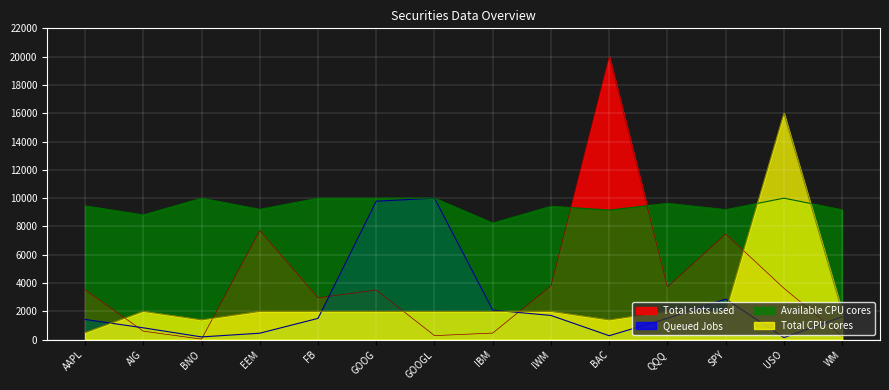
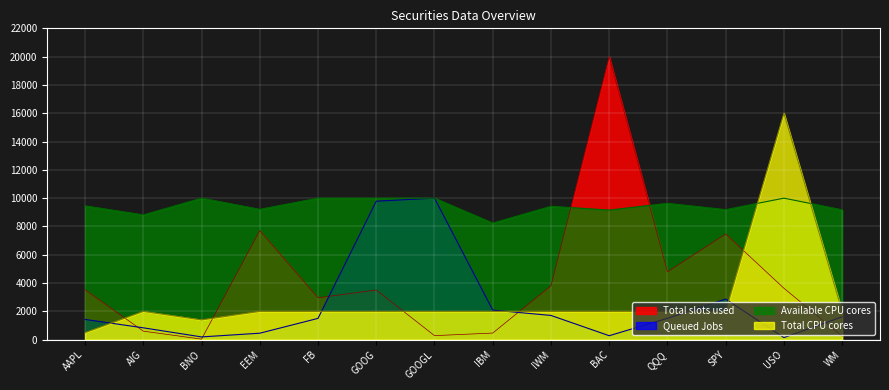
  {
    "Total slots used": {
      "AAPL": 3500,
      "AIG": 600,
      "EEM": 7700,
      "FB": 3000,
      "GOOG": 3500,
      "GOOGL": 300,
      "IBM": 500,
      "IWM": 3800,
      "BAC": 20000,
-     "QQQ": 3700,
+     "QQQ": 4800,
      "SPY": 7500,
      "USO": 3600,
      "WM": 200
    },
    "Queued Jobs": {
      "AAPL": 1400,
      "AIG": 800,
      "EEM": 500,
      "FB": 1500,
      "GOOG": 9800,
      "IWM": 1700,
      "BAC": 300,
      "SPY": 2900,
      "USO": 100
    },
    "Available CPU cores": {
      "AAPL": 9500,
      "AIG": 8800,
      "BNO": 10000,
      "EEM": 9200,
      "FB": 10000,
      "GOOG": 10000,
      "IBM": 8200,
      "IWM": 9400,
      "BAC": 9200,
      "QQQ": 9600,
      "SPY": 9200,
      "USO": 10000,
      "WM": 9200
    },
    "Total CPU cores": {
      "AAPL": 500,
      "AIG": 2000,
      "BNO": 1400,
      "EEM": 2000,
      "FB": 2000,
      "GOOG": 2000,
      "GOOGL": 2000,
      "IWM": 2000,
-     "BAC": 1400,
+     "BAC": 2000,
      "USO": 16000
    }
  }
